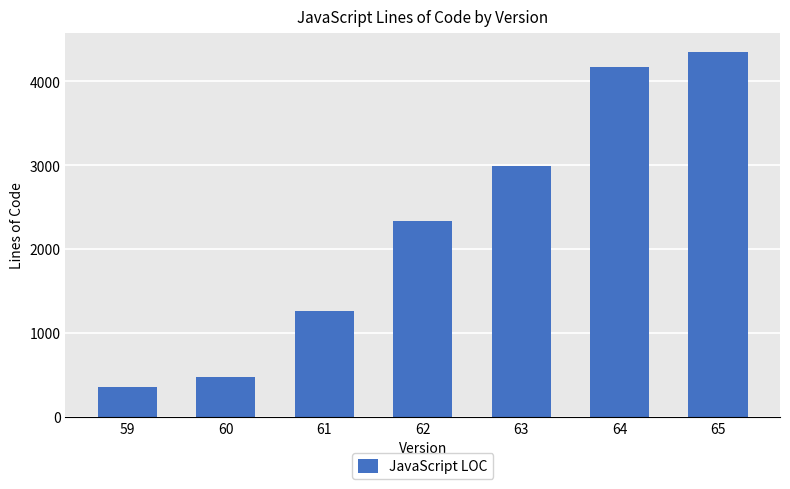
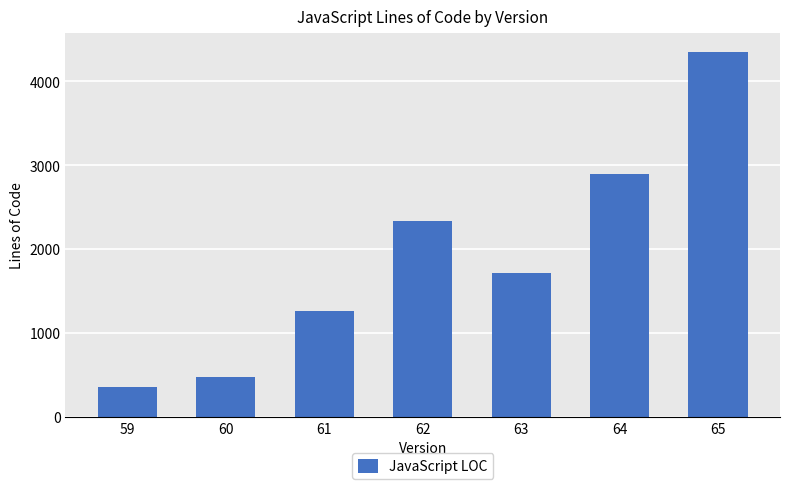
  {
    "59": 400,
    "60": 500,
    "61": 1300,
    "62": 2300,
-   "63": 3000,
-   "64": 4200,
+   "63": 1700,
+   "64": 2900,
    "65": 4400
  }
